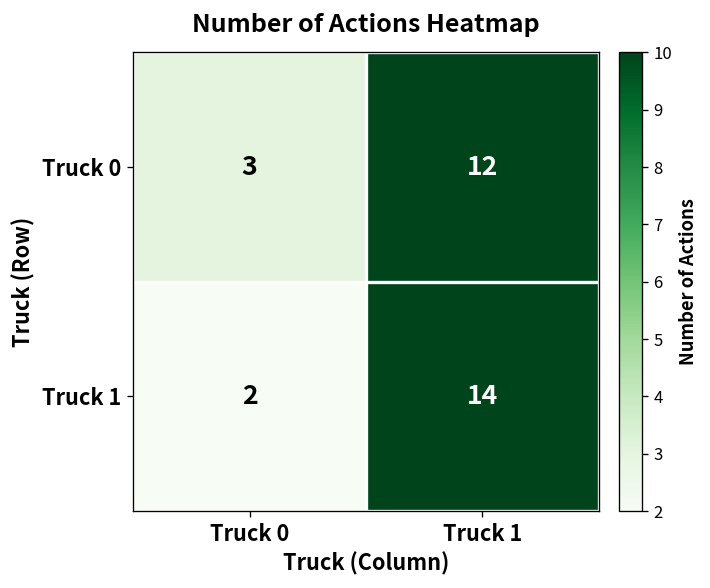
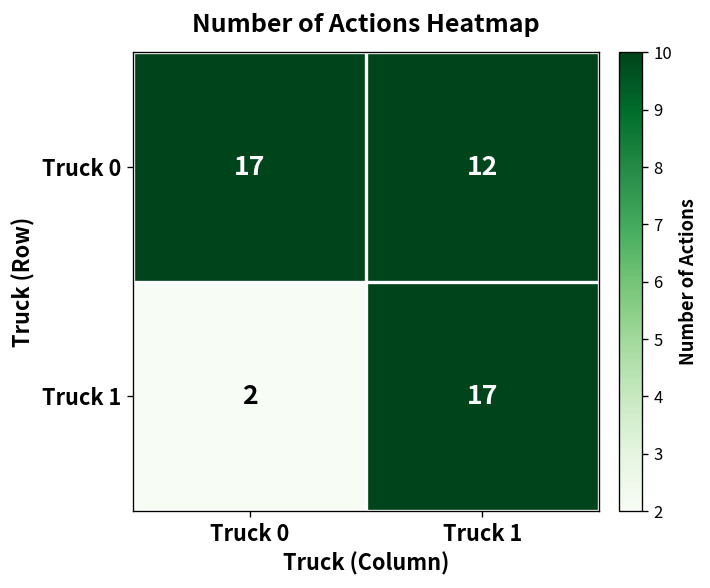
  {
    "Truck 0": {
-     "Truck 0": 3,
+     "Truck 0": 17,
      "Truck 1": 12
    },
    "Truck 1": {
      "Truck 0": 2,
-     "Truck 1": 14
+     "Truck 1": 17
    }
  }
